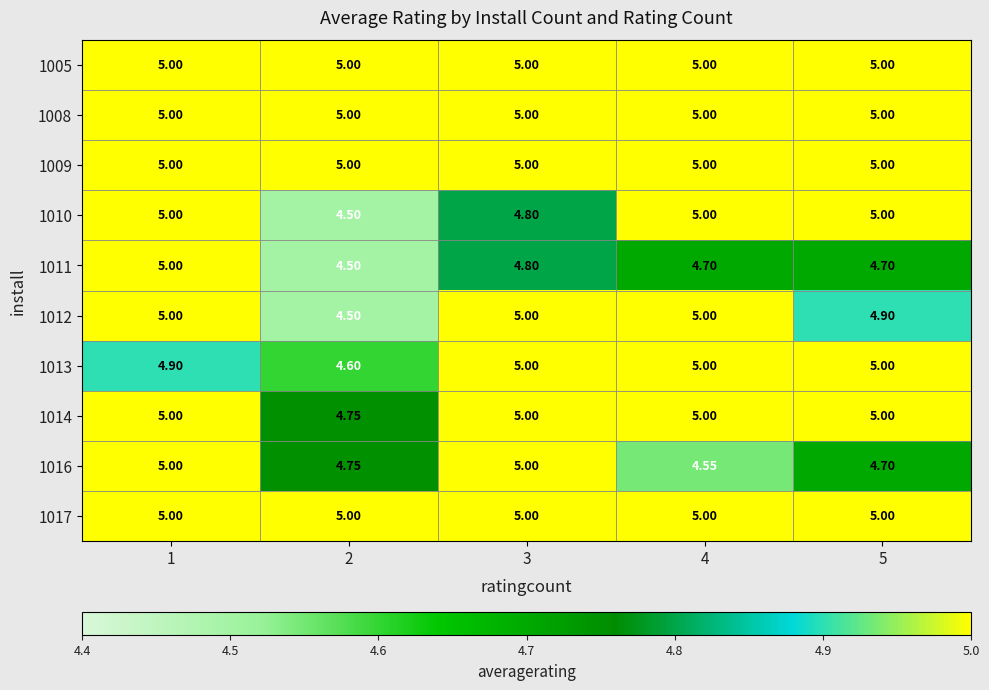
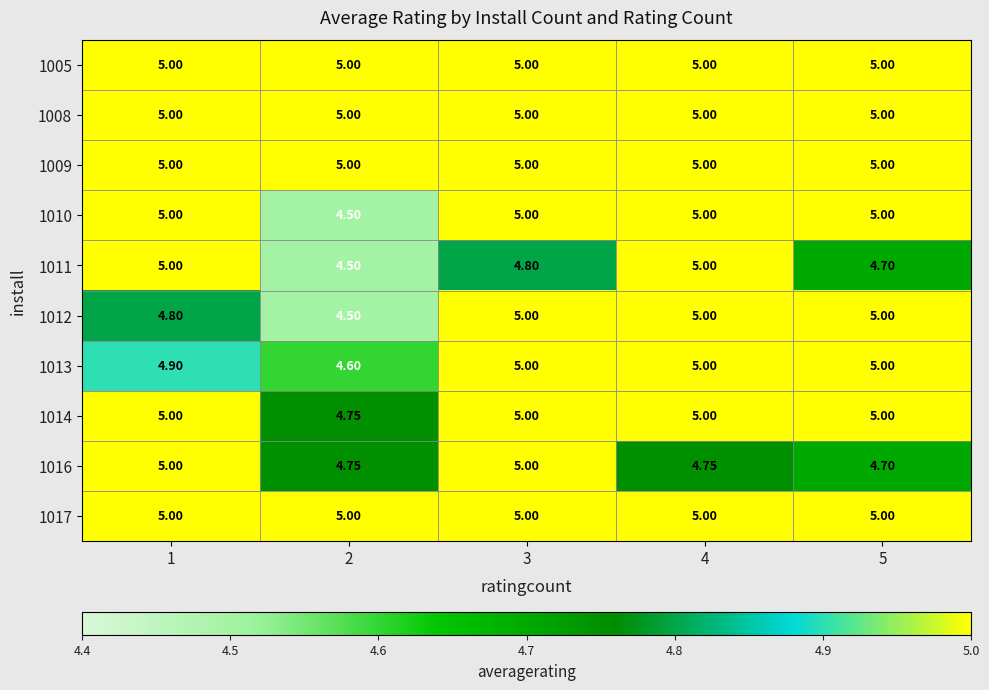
  {
    "1005": {
      "1": 5.00,
      "2": 5.00,
      "3": 5.00,
      "4": 5.00,
      "5": 5.00
    },
    "1008": {
      "1": 5.00,
      "2": 5.00,
      "3": 5.00,
      "4": 5.00,
      "5": 5.00
    },
    "1009": {
      "1": 5.00,
      "2": 5.00,
      "3": 5.00,
      "4": 5.00,
      "5": 5.00
    },
    "1010": {
      "1": 5.00,
      "2": 4.50,
-     "3": 4.80,
+     "3": 5.00,
      "4": 5.00,
      "5": 5.00
    },
    "1011": {
      "1": 5.00,
      "2": 4.50,
      "3": 4.80,
-     "4": 4.70,
+     "4": 5.00,
      "5": 4.70
    },
    "1012": {
-     "1": 5.00,
+     "1": 4.80,
      "2": 4.50,
      "3": 5.00,
      "4": 5.00,
-     "5": 4.90
+     "5": 5.00
    },
    "1013": {
      "1": 4.90,
      "2": 4.60,
      "3": 5.00,
      "4": 5.00,
      "5": 5.00
    },
    "1014": {
      "1": 5.00,
      "2": 4.75,
      "3": 5.00,
      "4": 5.00,
      "5": 5.00
    },
    "1016": {
      "1": 5.00,
      "2": 4.75,
      "3": 5.00,
-     "4": 4.55,
+     "4": 4.75,
      "5": 4.70
    },
    "1017": {
      "1": 5.00,
      "2": 5.00,
      "3": 5.00,
      "4": 5.00,
      "5": 5.00
    }
  }
